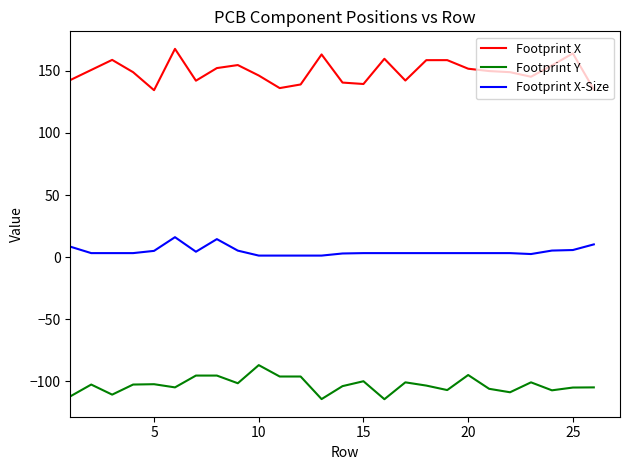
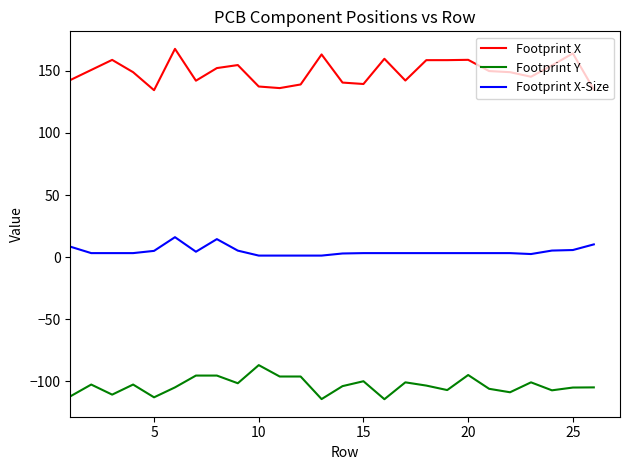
  {
    "Footprint X": {
      "5": 134,
-     "10": 146,
+     "10": 137,
      "15": 139,
-     "20": 152
+     "20": 159
    },
    "Footprint Y": {
-     "5": -102,
+     "5": -113,
      "10": -87,
      "15": -100,
      "20": -95,
      "25": -105
    },
    "Footprint X-Size": {
      "5": 5,
      "10": 1,
      "15": 3,
      "20": 3,
      "25": 6
    }
  }
